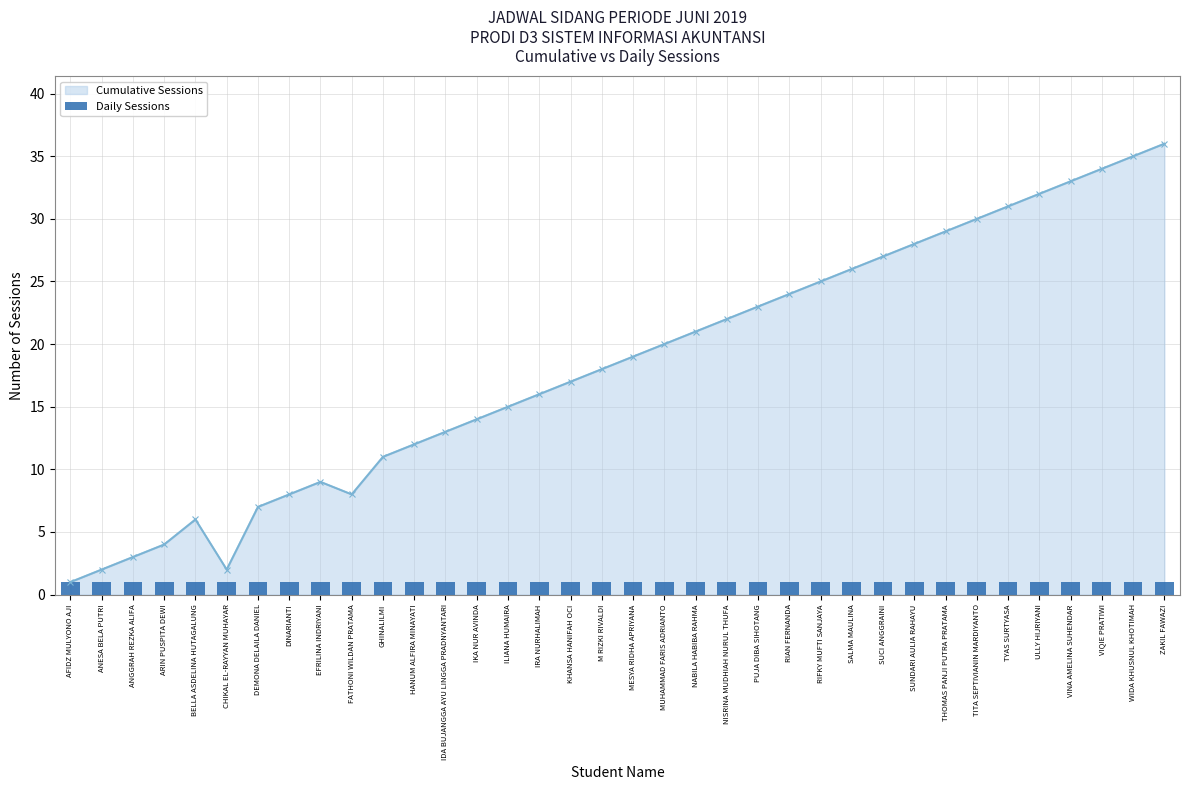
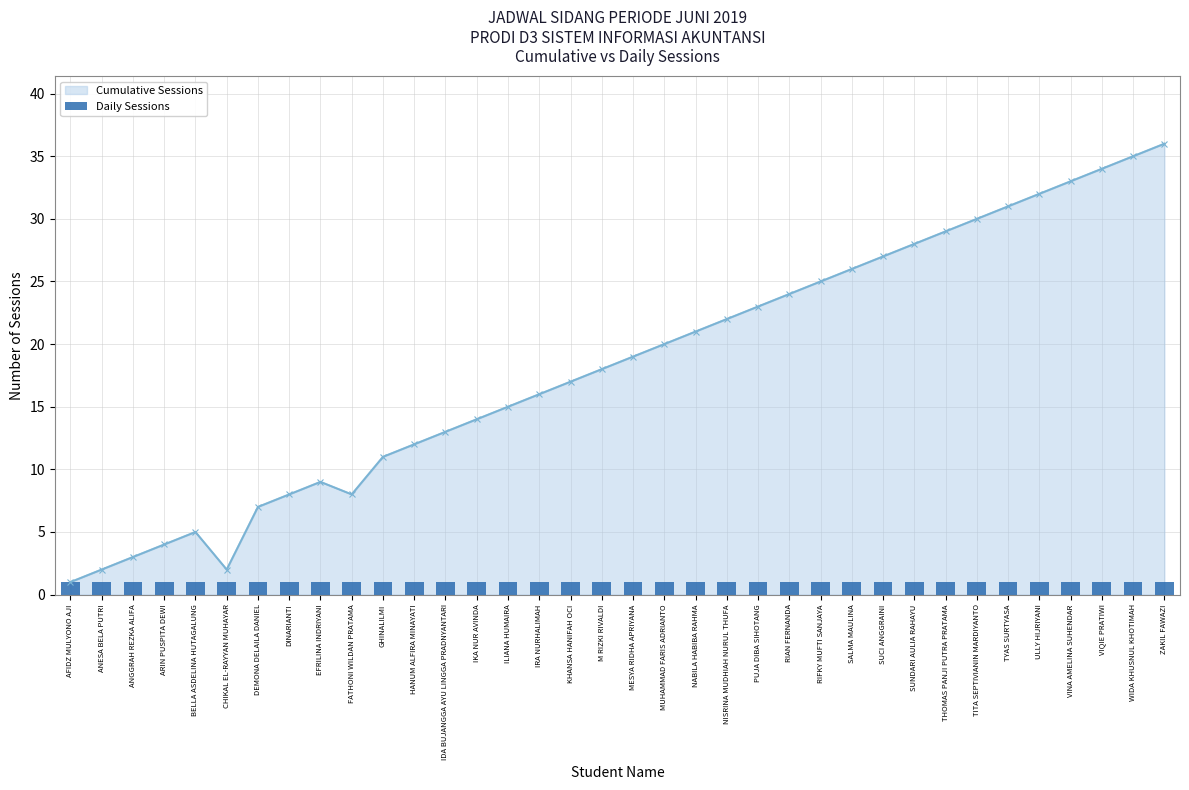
  {
    "Cumulative Sessions": {
      "AFIDZ MULYONO AJI": 1,
      "ANESA BELA PUTRI": 2,
      "ANGGRAH REZKA ALIFA": 3,
      "ARIN PUSPITA DEWI": 4,
-     "BELLA ASDELINA HUTAGALUNG": 6,
+     "BELLA ASDELINA HUTAGALUNG": 5,
      "CHIKAL EL-RAYYAN MUHAYAR": 2,
      "DEMONA DELAILA DANIEL": 7,
      "DINARIANTI": 8,
      "EFRILINA INDRIYANI": 9,
      "FATHONI WILDAN PRATAMA": 8,
      "GHINALILMI": 11,
      "HANUM ALFIRA MINAYATI": 12,
      "IDA BUJANGGA AYU LINGGA PRADNYANTARI": 13,
      "IKA NUR AVINDA": 14,
      "ILIANA HUMAIRA": 15,
      "IRA NURHALIMAH": 16,
      "KHANSA HANIFAH OCI": 17,
      "M RIZKI RIVALDI": 18,
      "MESYA RIDHA APRIYANA": 19,
      "MUHAMMAD FARIS ADRIANTO": 20,
      "NABILA HABIBA RAHMA": 21,
      "NISRINA MUDHIAH NURUL THUFA": 22,
      "PUJA DIBA SIHOTANG": 23,
      "RIAN FERNANDA": 24,
      "RIFKY MUFTI SANJAYA": 25,
      "SALMA MAULINA": 26,
      "SUCI ANGGRAINI": 27,
      "SUNDARI AULIA RAHAYU": 28,
      "THOMAS PANJI PUTRA PRATAMA": 29,
      "TITA SEPTIVIANIN MARDIYANTO": 30,
      "TYAS SURTYASA": 31,
      "ULLY HIJRIYANI": 32,
      "VINA AMELINA SUHENDAR": 33,
      "VIQIE PRATIWI": 34,
      "WIDA KHUSNUL KHOTIMAH": 35,
      "ZAKIL FAWAZI": 36
    },
    "Daily Sessions": {
      "AFIDZ MULYONO AJI": 1,
      "ANESA BELA PUTRI": 1,
      "ANGGRAH REZKA ALIFA": 1,
      "ARIN PUSPITA DEWI": 1,
      "BELLA ASDELINA HUTAGALUNG": 1,
      "CHIKAL EL-RAYYAN MUHAYAR": 1,
      "DEMONA DELAILA DANIEL": 1,
      "DINARIANTI": 1,
      "EFRILINA INDRIYANI": 1,
      "FATHONI WILDAN PRATAMA": 1,
      "GHINALILMI": 1,
      "HANUM ALFIRA MINAYATI": 1,
      "IDA BUJANGGA AYU LINGGA PRADNYANTARI": 1,
      "IKA NUR AVINDA": 1,
      "ILIANA HUMAIRA": 1,
      "IRA NURHALIMAH": 1,
      "KHANSA HANIFAH OCI": 1,
      "M RIZKI RIVALDI": 1,
      "MESYA RIDHA APRIYANA": 1,
      "MUHAMMAD FARIS ADRIANTO": 1,
      "NABILA HABIBA RAHMA": 1,
      "NISRINA MUDHIAH NURUL THUFA": 1,
      "PUJA DIBA SIHOTANG": 1,
      "RIAN FERNANDA": 1,
      "RIFKY MUFTI SANJAYA": 1,
      "SALMA MAULINA": 1,
      "SUCI ANGGRAINI": 1,
      "SUNDARI AULIA RAHAYU": 1,
      "THOMAS PANJI PUTRA PRATAMA": 1,
      "TITA SEPTIVIANIN MARDIYANTO": 1,
      "TYAS SURTYASA": 1,
      "ULLY HIJRIYANI": 1,
      "VINA AMELINA SUHENDAR": 1,
      "VIQIE PRATIWI": 1,
      "WIDA KHUSNUL KHOTIMAH": 1,
      "ZAKIL FAWAZI": 1
    }
  }
